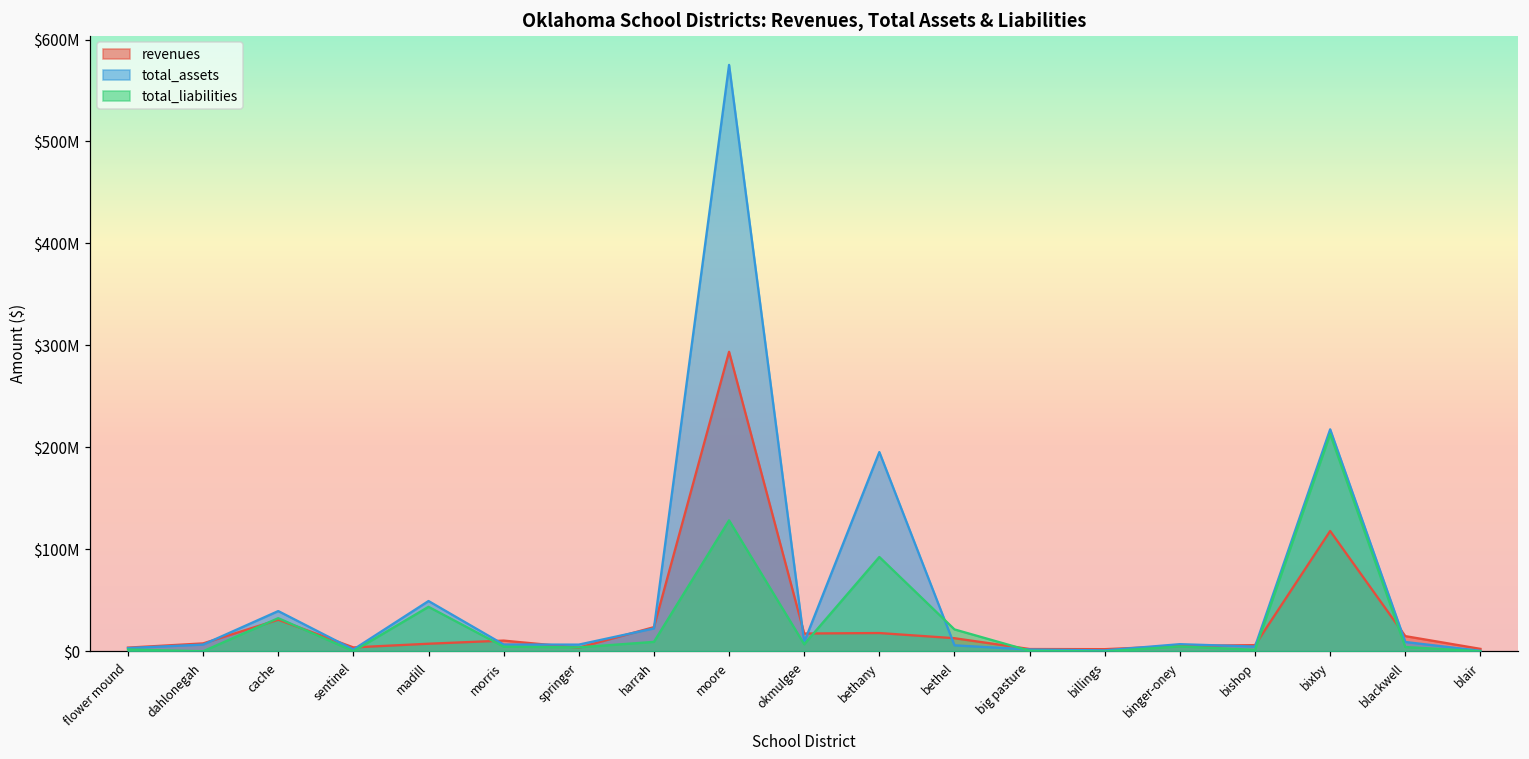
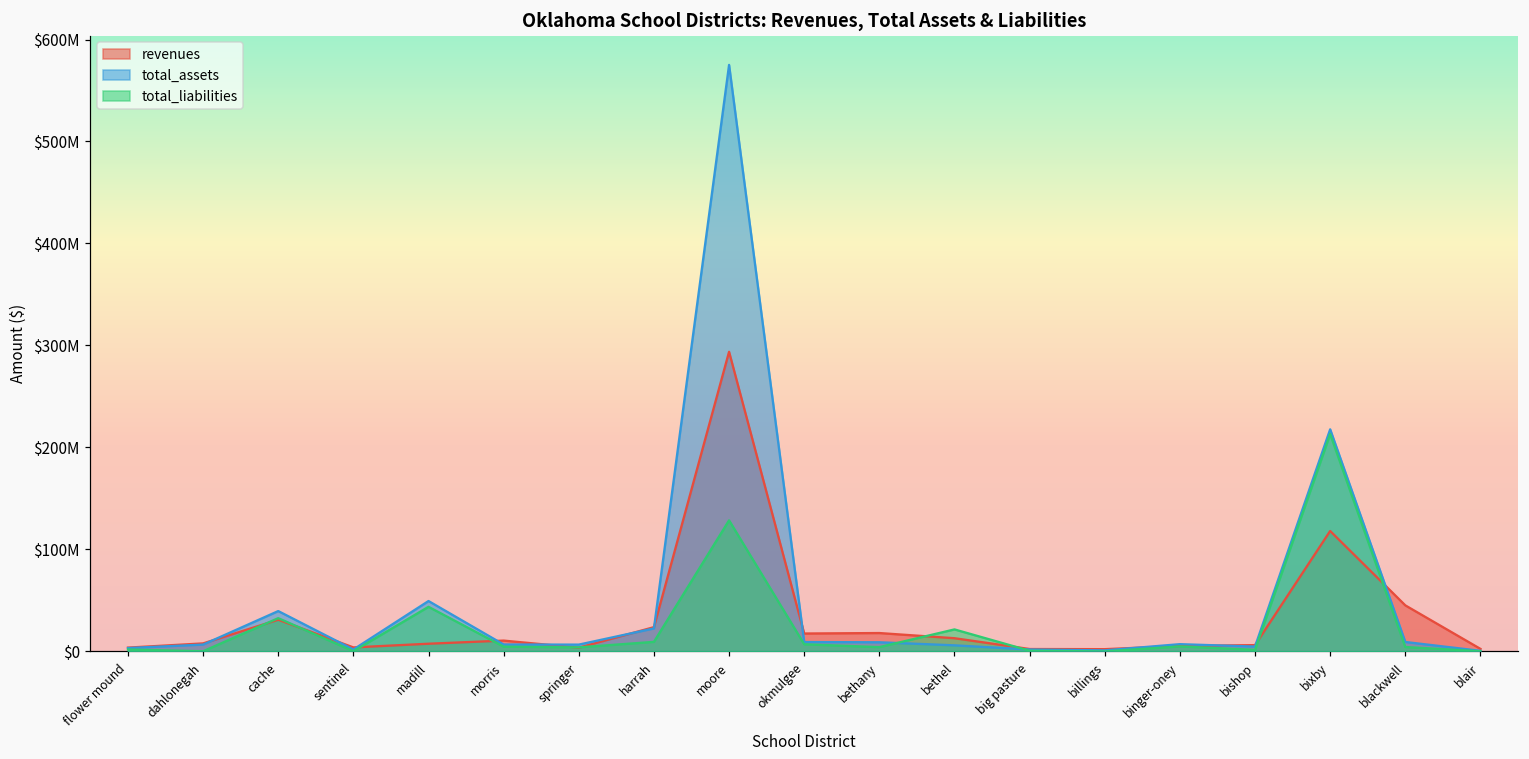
  {
    "revenues": {
      "madill": "$10000000",
      "morris": "$10000000",
      "moore": "$290000000",
      "okmulgee": "$20000000",
      "bethany": "$20000000",
      "bethel": "$10000000",
      "bixby": "$120000000",
-     "blackwell": "$20000000"
+     "blackwell": "$50000000"
    },
    "total_assets": {
      "cache": "$40000000",
      "madill": "$50000000",
      "moore": "$580000000",
-     "bethany": "$200000000",
+     "bethany": "$10000000",
      "bethel": "$10000000",
      "bixby": "$220000000",
      "blackwell": "$10000000"
    },
    "total_liabilities": {
      "dahlonegah": "$0",
      "madill": "$40000000",
      "harrah": "$10000000",
      "moore": "$130000000",
-     "bethany": "$90000000",
+     "bethany": "$0",
      "bethel": "$20000000",
      "bishop": "$0",
      "bixby": "$210000000",
      "blackwell": "$0"
    }
  }
